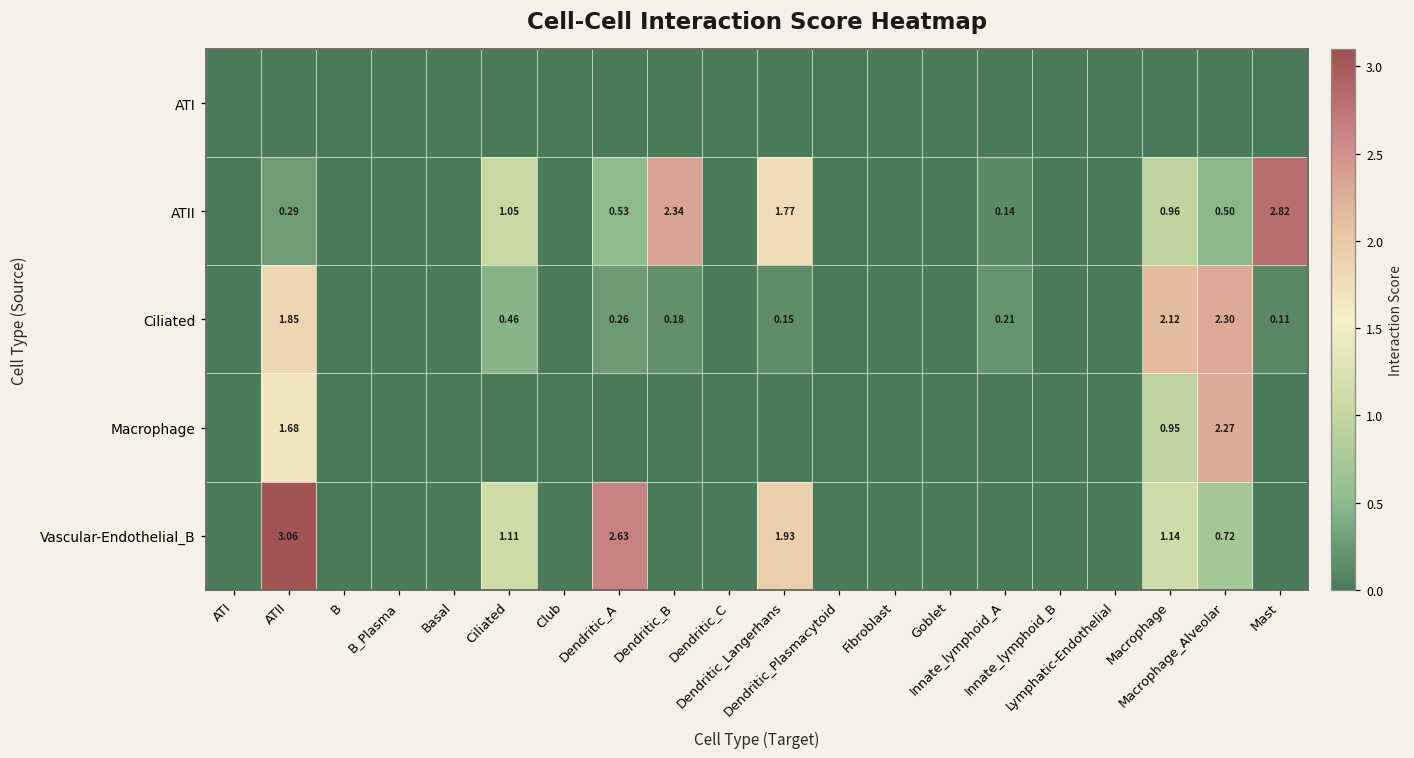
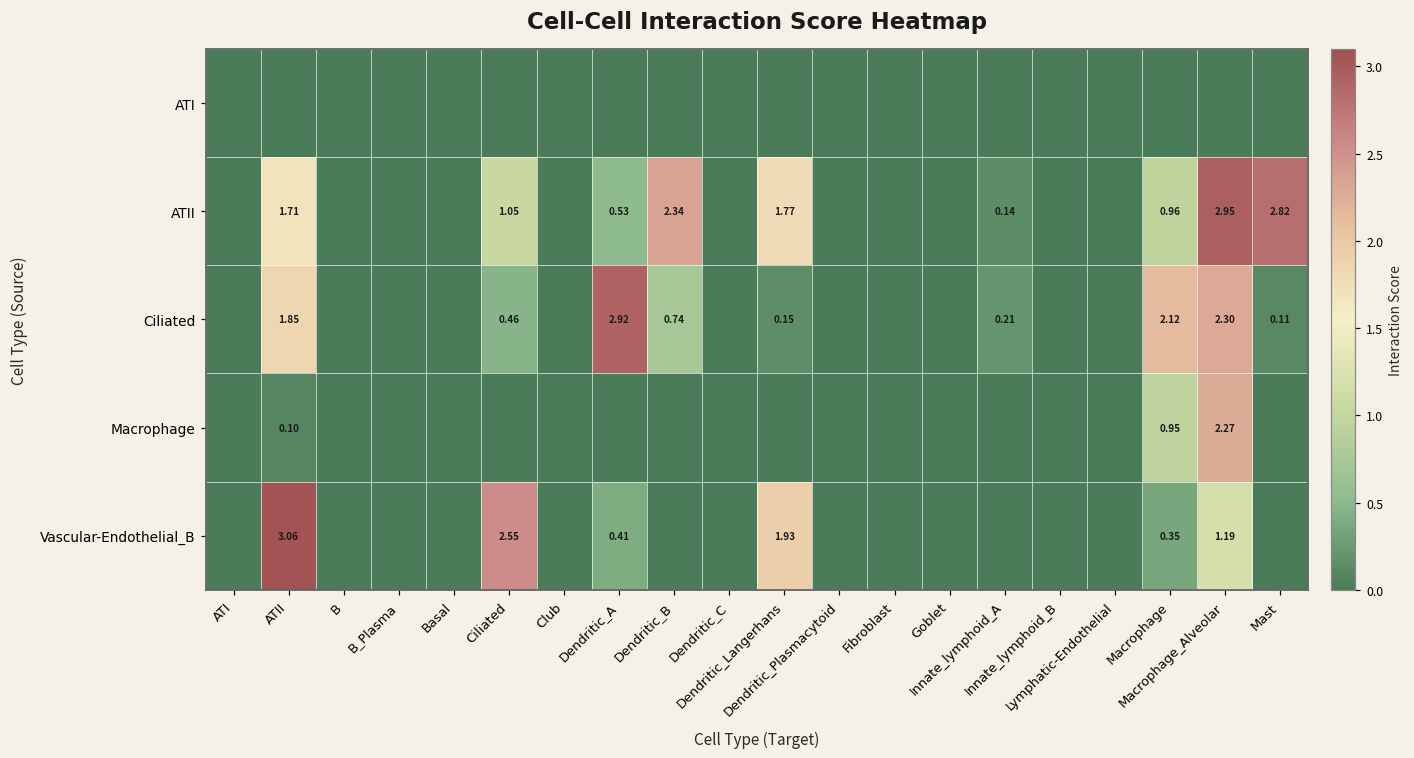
  {
    "ATII": {
-     "ATII": 0.29,
+     "ATII": 1.71,
      "Ciliated": 1.05,
      "Dendritic_A": 0.53,
      "Dendritic_B": 2.34,
      "Dendritic_Langerhans": 1.77,
      "Innate_lymphoid_A": 0.14,
      "Macrophage": 0.96,
-     "Macrophage_Alveolar": 0.50,
+     "Macrophage_Alveolar": 2.95,
      "Mast": 2.82
    },
    "Ciliated": {
      "ATII": 1.85,
      "Ciliated": 0.46,
-     "Dendritic_A": 0.26,
-     "Dendritic_B": 0.18,
+     "Dendritic_A": 2.92,
+     "Dendritic_B": 0.74,
      "Dendritic_Langerhans": 0.15,
      "Innate_lymphoid_A": 0.21,
      "Macrophage": 2.12,
      "Macrophage_Alveolar": 2.30,
      "Mast": 0.11
    },
    "Macrophage": {
-     "ATII": 1.68,
+     "ATII": 0.10,
      "Macrophage": 0.95,
      "Macrophage_Alveolar": 2.27
    },
    "Vascular-Endothelial_B": {
      "ATII": 3.06,
-     "Ciliated": 1.11,
-     "Dendritic_A": 2.63,
+     "Ciliated": 2.55,
+     "Dendritic_A": 0.41,
      "Dendritic_Langerhans": 1.93,
-     "Macrophage": 1.14,
-     "Macrophage_Alveolar": 0.72
+     "Macrophage": 0.35,
+     "Macrophage_Alveolar": 1.19
    }
  }
